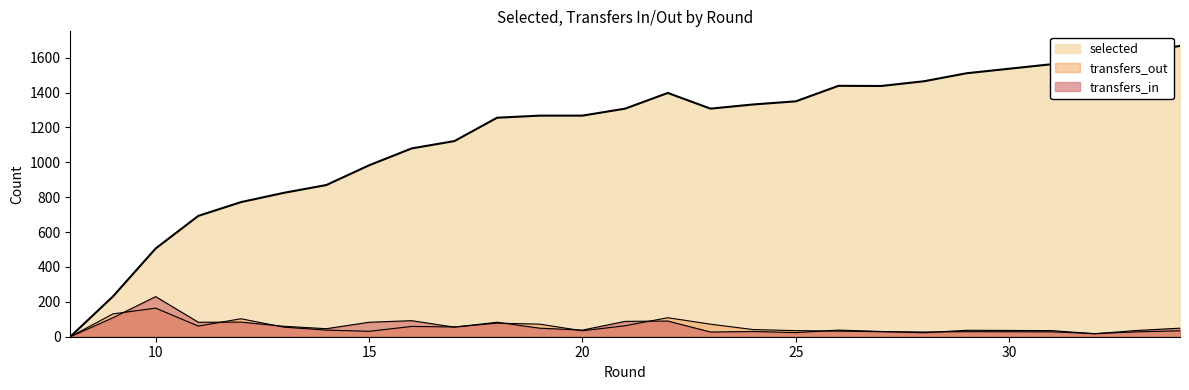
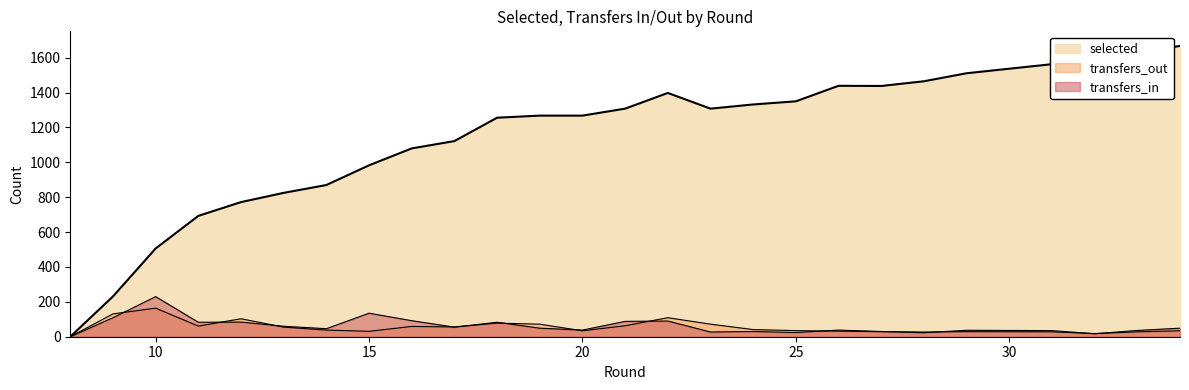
  {
    "transfers_in": {
      "10": 230,
-     "15": 80
+     "15": 140
    }
  }
